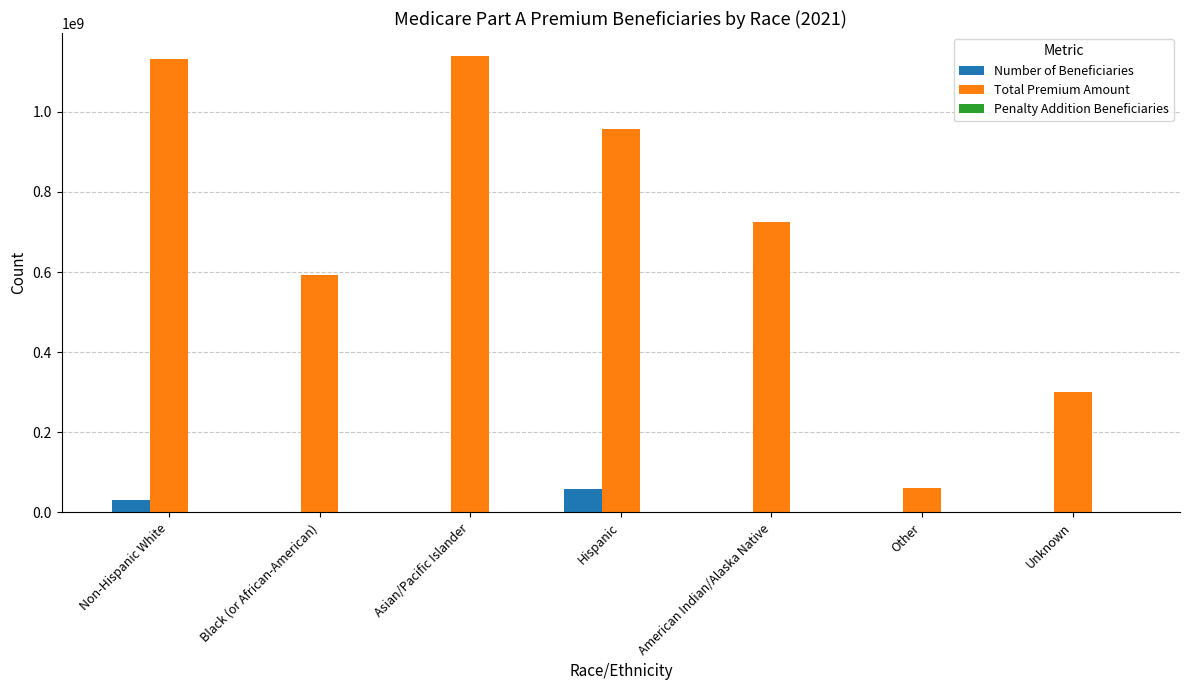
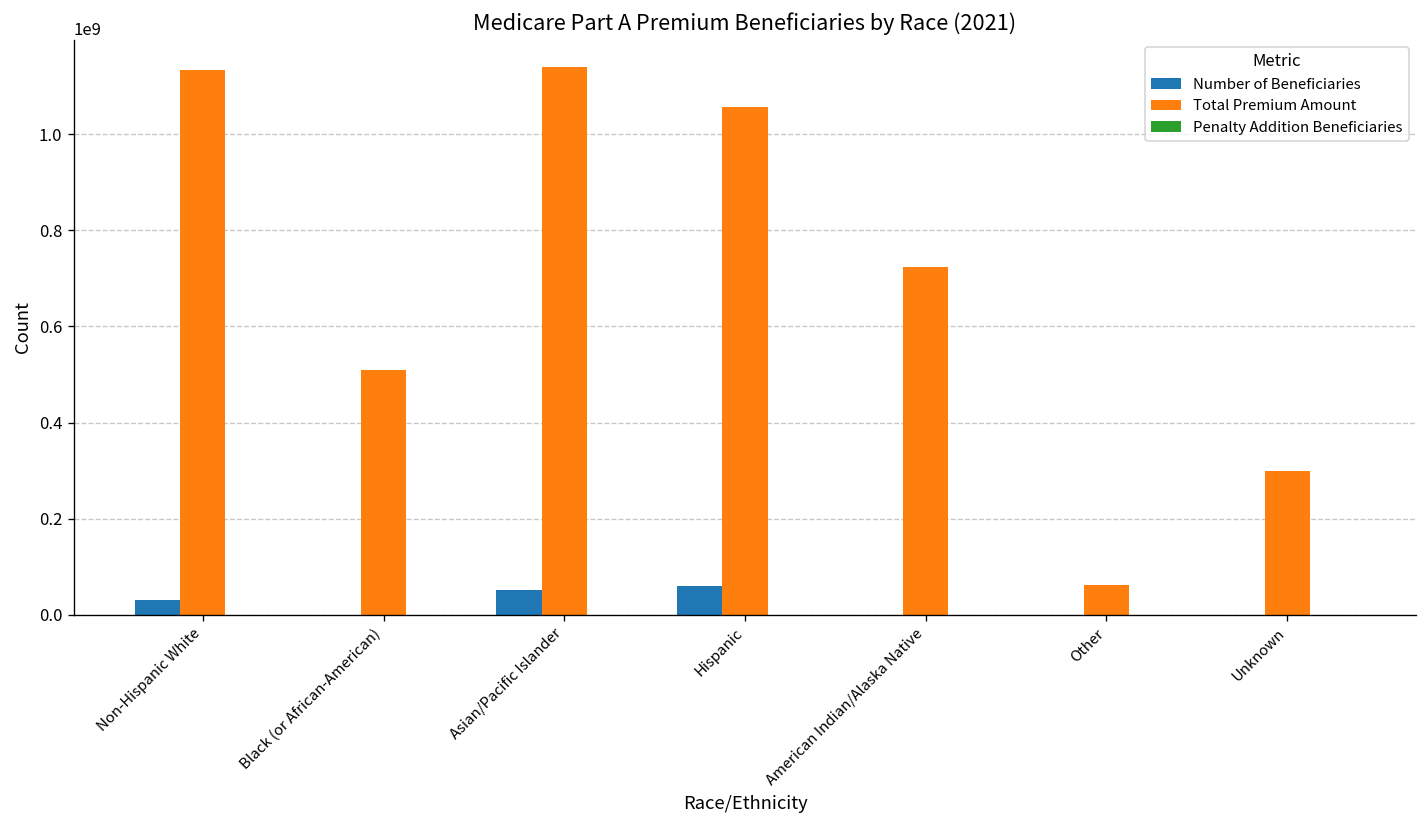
  {
    "Number of Beneficiaries": {
      "Non-Hispanic White": 30000000,
-     "Asian/Pacific Islander": 0,
+     "Asian/Pacific Islander": 50000000,
      "Hispanic": 60000000
    },
    "Total Premium Amount": {
      "Non-Hispanic White": 1130000000,
-     "Black (or African-American)": 590000000,
+     "Black (or African-American)": 510000000,
      "Asian/Pacific Islander": 1140000000,
-     "Hispanic": 960000000,
+     "Hispanic": 1060000000,
      "American Indian/Alaska Native": 720000000,
      "Other": 60000000,
      "Unknown": 300000000
    }
  }
